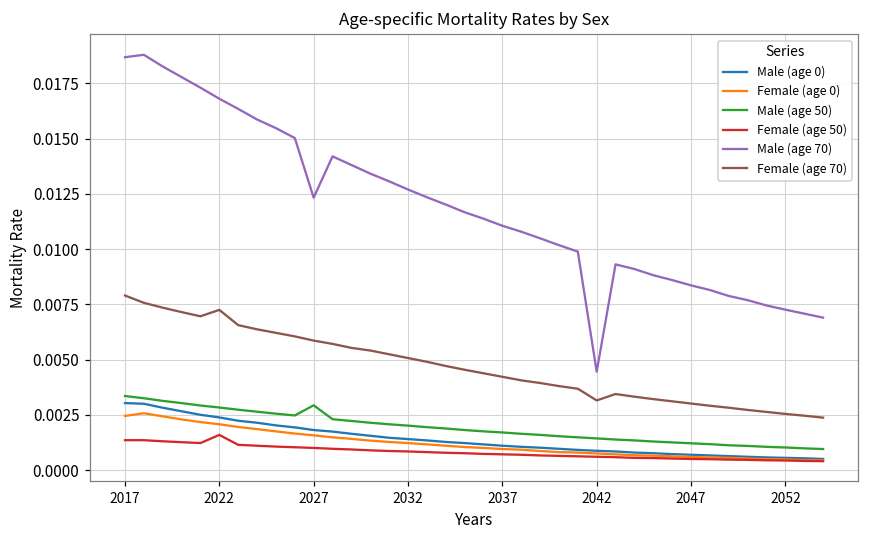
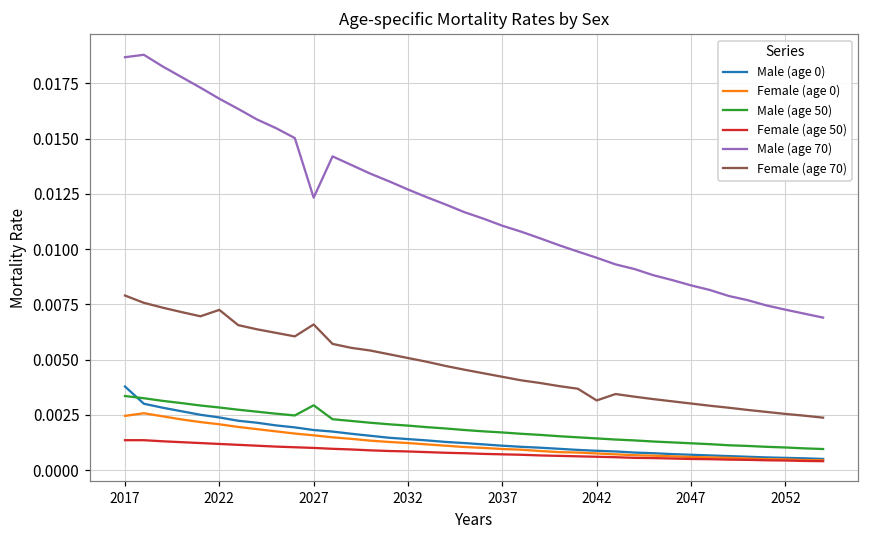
  {
    "Male (age 0)": {
-     "2017": 0.0030,
+     "2017": 0.0038,
      "2022": 0.0024,
      "2027": 0.0018,
      "2032": 0.0014,
      "2037": 0.0011
    },
    "Female (age 0)": {
      "2017": 0.0025,
      "2022": 0.0021,
      "2027": 0.0016,
      "2032": 0.0012,
      "2037": 0.0010
    },
    "Male (age 50)": {
      "2017": 0.0034,
      "2022": 0.0028,
      "2027": 0.0029,
      "2032": 0.0020,
      "2037": 0.0017,
      "2042": 0.0014,
      "2047": 0.0012,
      "2052": 0.0010
    },
    "Female (age 50)": {
      "2017": 0.0014,
-     "2022": 0.0016,
+     "2022": 0.0012,
      "2027": 0.0010,
      "2032": 0.0008,
      "2037": 0.0007,
      "2042": 0.0006
    },
    "Male (age 70)": {
      "2017": 0.0187,
      "2022": 0.0168,
      "2027": 0.0123,
      "2032": 0.0127,
      "2037": 0.0111,
-     "2042": 0.0045,
+     "2042": 0.0096,
      "2047": 0.0084,
      "2052": 0.0073
    },
    "Female (age 70)": {
      "2017": 0.0079,
      "2022": 0.0073,
-     "2027": 0.0059,
+     "2027": 0.0066,
      "2032": 0.0051,
      "2037": 0.0042,
      "2042": 0.0032,
      "2047": 0.0030,
      "2052": 0.0025
    }
  }
